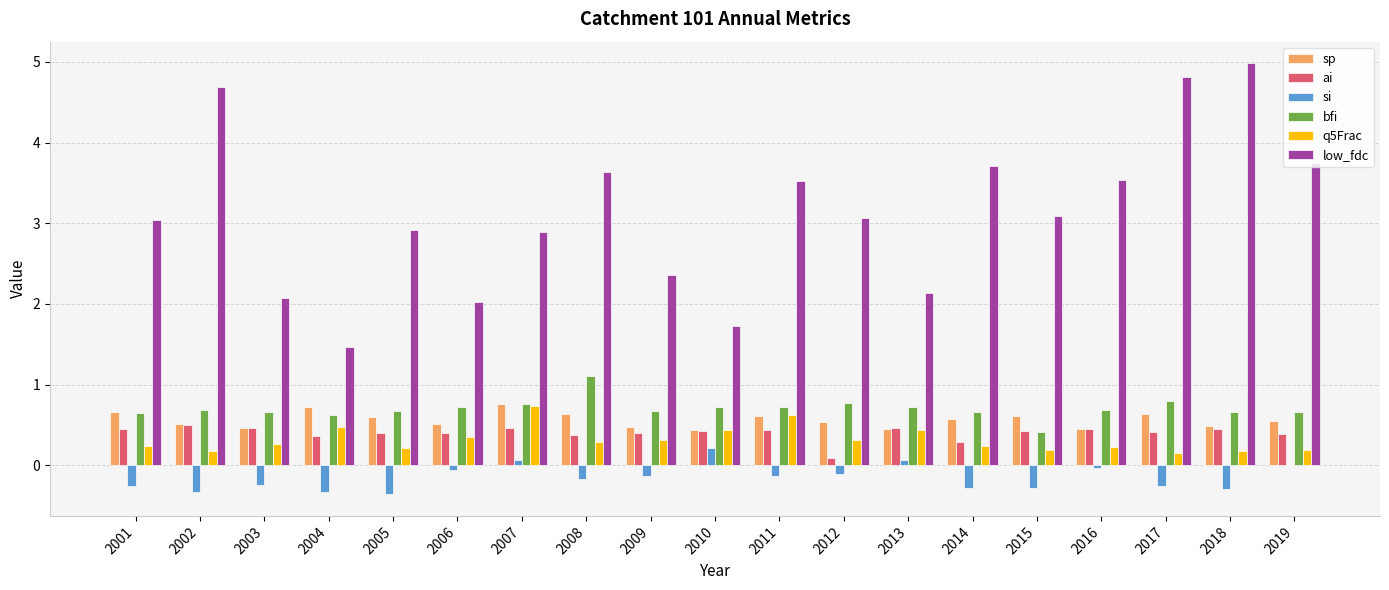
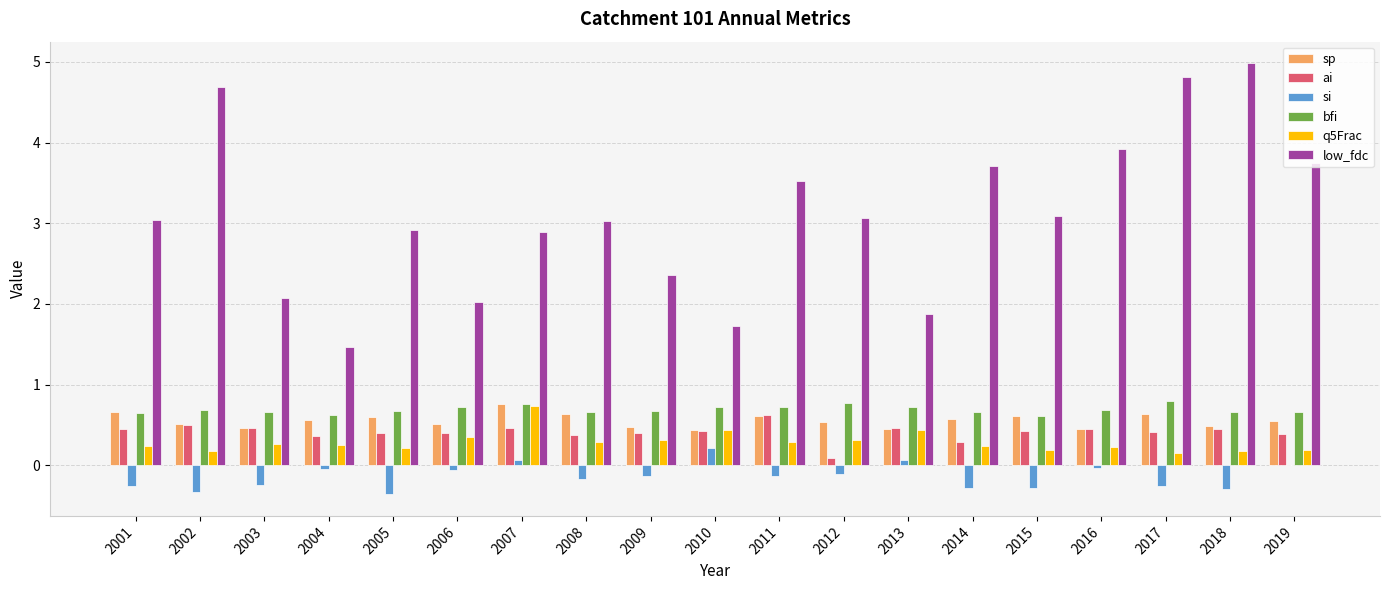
  {
    "sp": {
      "2001": 0.7,
      "2002": 0.5,
      "2003": 0.5,
-     "2004": 0.7,
+     "2004": 0.6,
      "2005": 0.6,
      "2006": 0.5,
      "2007": 0.8,
      "2008": 0.6,
      "2009": 0.5,
      "2010": 0.4,
      "2011": 0.6,
      "2012": 0.5,
      "2013": 0.5,
      "2014": 0.6,
      "2015": 0.6,
      "2016": 0.4,
      "2017": 0.6,
      "2018": 0.5,
      "2019": 0.5
    },
    "ai": {
      "2001": 0.5,
      "2002": 0.5,
      "2003": 0.5,
      "2004": 0.4,
      "2005": 0.4,
      "2006": 0.4,
      "2007": 0.5,
      "2008": 0.4,
      "2009": 0.4,
      "2010": 0.4,
-     "2011": 0.4,
+     "2011": 0.6,
      "2012": 0.1,
      "2013": 0.5,
      "2014": 0.3,
      "2015": 0.4,
      "2016": 0.5,
      "2017": 0.4,
      "2018": 0.4,
      "2019": 0.4
    },
    "si": {
      "2001": -0.3,
      "2002": -0.3,
      "2003": -0.2,
-     "2004": -0.3,
+     "2004": 0.0,
      "2005": -0.4,
      "2006": -0.1,
      "2007": 0.1,
      "2008": -0.2,
      "2009": -0.1,
      "2010": 0.2,
      "2011": -0.1,
      "2012": -0.1,
      "2013": 0.1,
      "2014": -0.3,
      "2015": -0.3,
      "2016": 0.0,
      "2017": -0.3,
      "2018": -0.3
    },
    "bfi": {
      "2001": 0.6,
      "2002": 0.7,
      "2003": 0.7,
      "2004": 0.6,
      "2005": 0.7,
      "2006": 0.7,
      "2007": 0.8,
-     "2008": 1.1,
+     "2008": 0.7,
      "2009": 0.7,
      "2010": 0.7,
      "2011": 0.7,
      "2012": 0.8,
      "2013": 0.7,
      "2014": 0.7,
-     "2015": 0.4,
+     "2015": 0.6,
      "2016": 0.7,
      "2017": 0.8,
      "2018": 0.7,
      "2019": 0.7
    },
    "q5Frac": {
      "2001": 0.2,
      "2002": 0.2,
      "2003": 0.3,
-     "2004": 0.5,
+     "2004": 0.3,
      "2005": 0.2,
      "2006": 0.3,
      "2007": 0.7,
      "2008": 0.3,
      "2009": 0.3,
      "2010": 0.4,
-     "2011": 0.6,
+     "2011": 0.3,
      "2012": 0.3,
      "2013": 0.4,
      "2014": 0.2,
      "2015": 0.2,
      "2016": 0.2,
      "2017": 0.1,
      "2018": 0.2,
      "2019": 0.2
    },
    "low_fdc": {
      "2001": 3.0,
      "2002": 4.7,
      "2003": 2.1,
      "2004": 1.5,
      "2005": 2.9,
      "2006": 2.0,
      "2007": 2.9,
-     "2008": 3.6,
+     "2008": 3.0,
      "2009": 2.4,
      "2010": 1.7,
      "2011": 3.5,
      "2012": 3.1,
-     "2013": 2.1,
+     "2013": 1.9,
      "2014": 3.7,
      "2015": 3.1,
-     "2016": 3.5,
+     "2016": 3.9,
      "2017": 4.8,
      "2018": 5.0
    }
  }
